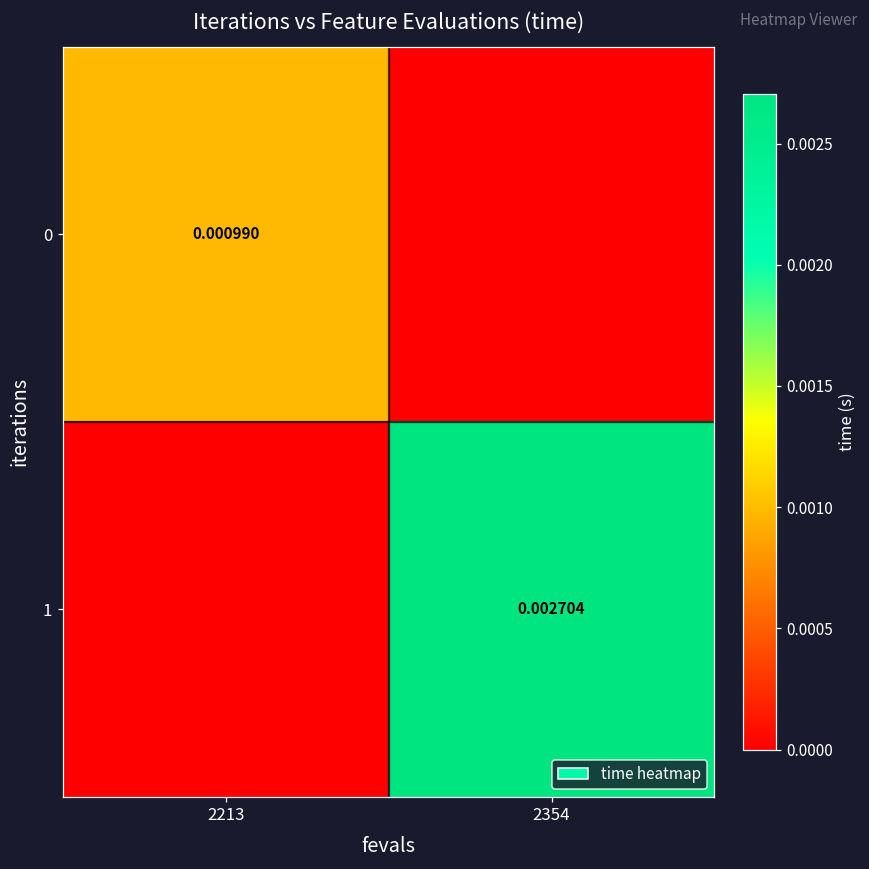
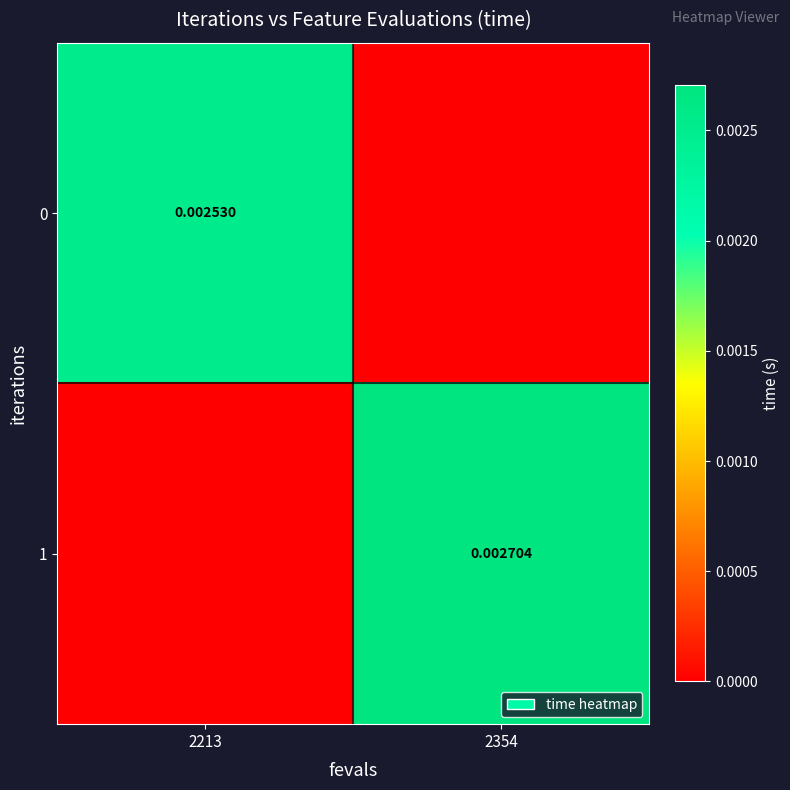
  {
    "0": {
-     "2213": 0.000990
+     "2213": 0.002530
    },
    "1": {
      "2354": 0.002704
    }
  }
